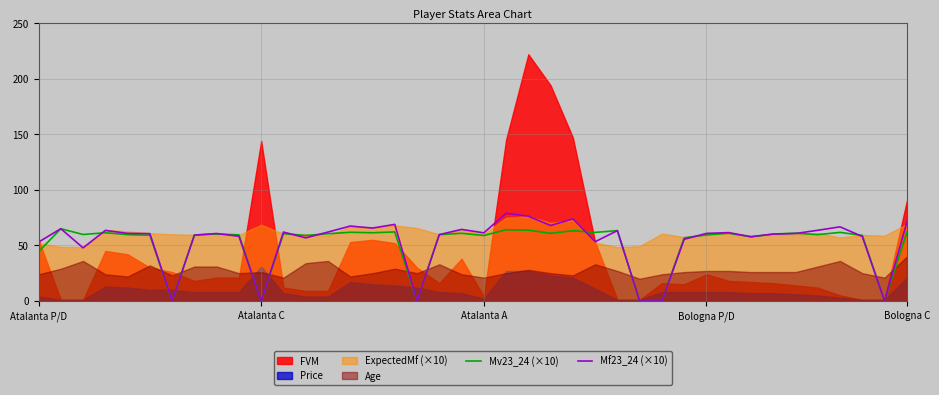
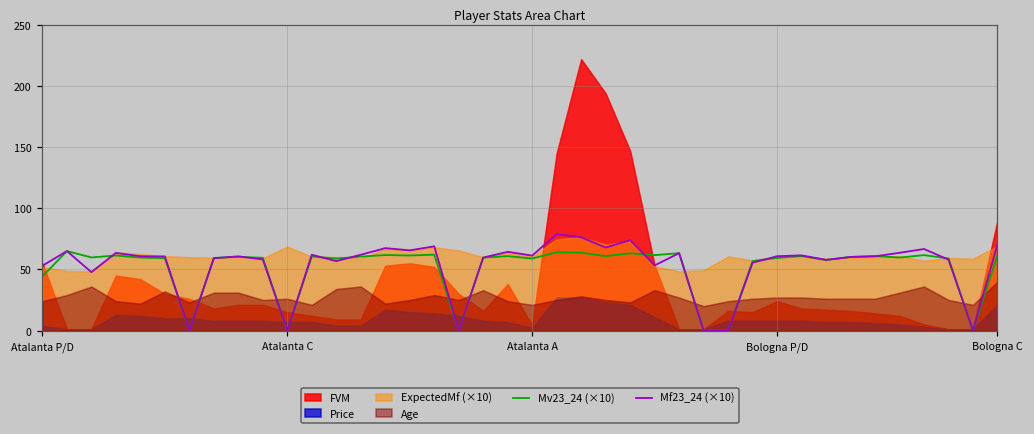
  {
    "Mv23_24 (×10)": {
      "Atalanta P/D": 44,
      "Bologna C": 62
    },
    "FVM": {
-     "Atalanta C": 144,
+     "Atalanta C": 15,
      "Bologna P/D": 24,
      "Bologna C": 90
    },
    "Price": {
      "Atalanta P/D": 4,
-     "Atalanta C": 31,
+     "Atalanta C": 7,
      "Bologna P/D": 8,
      "Bologna C": 21
    },
    "ExpectedMf (×10)": {
      "Atalanta C": 69
    },
    "Age": {
      "Atalanta P/D": 24,
      "Atalanta C": 26,
      "Atalanta A": 21,
      "Bologna P/D": 27,
      "Bologna C": 40
    }
  }
